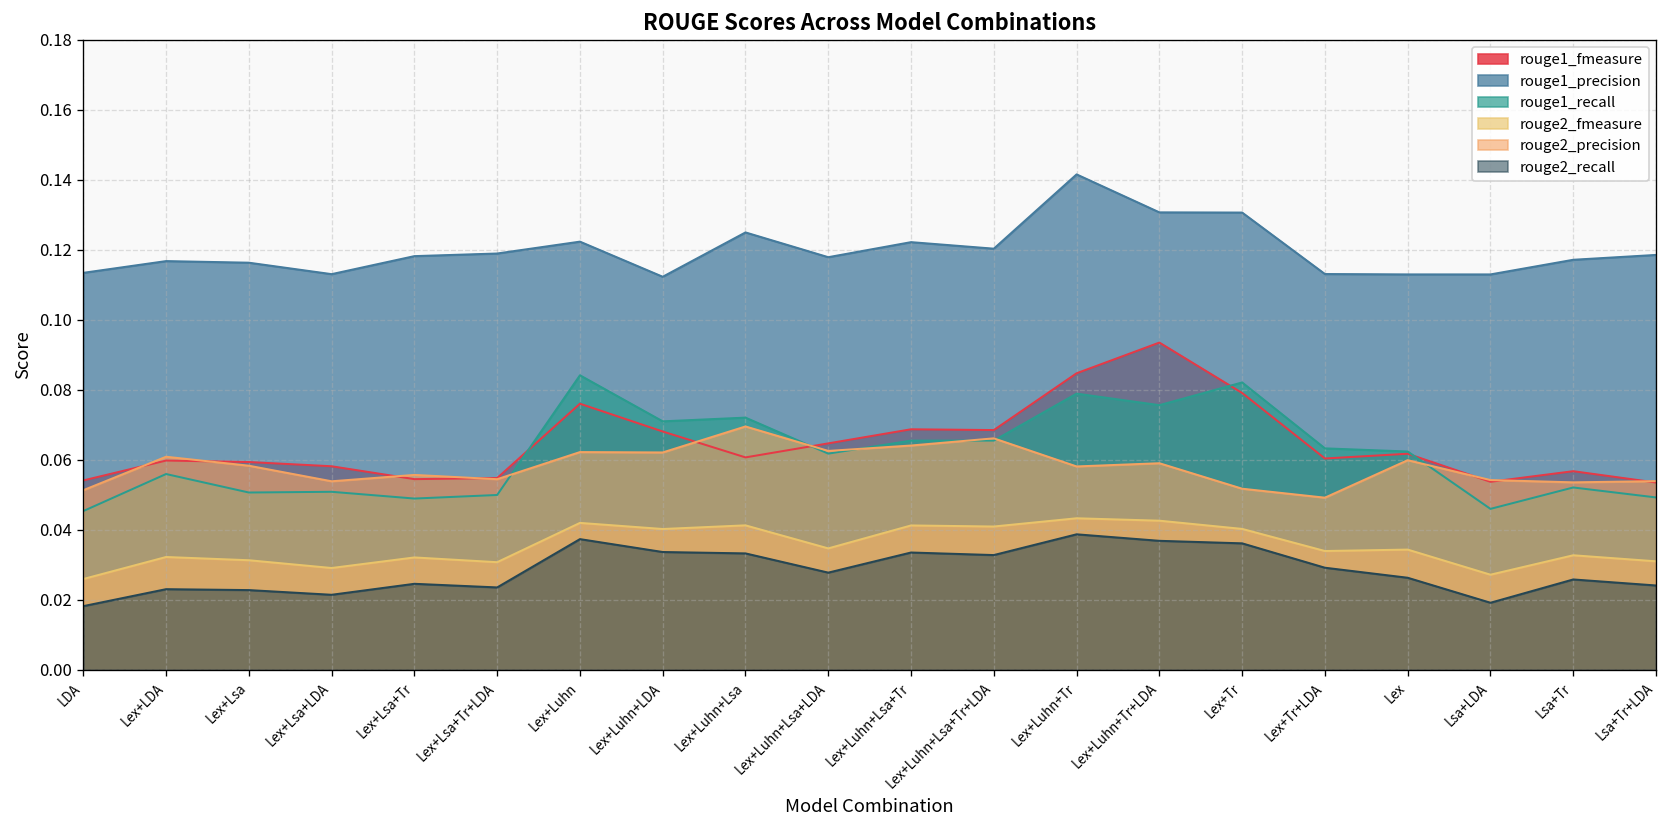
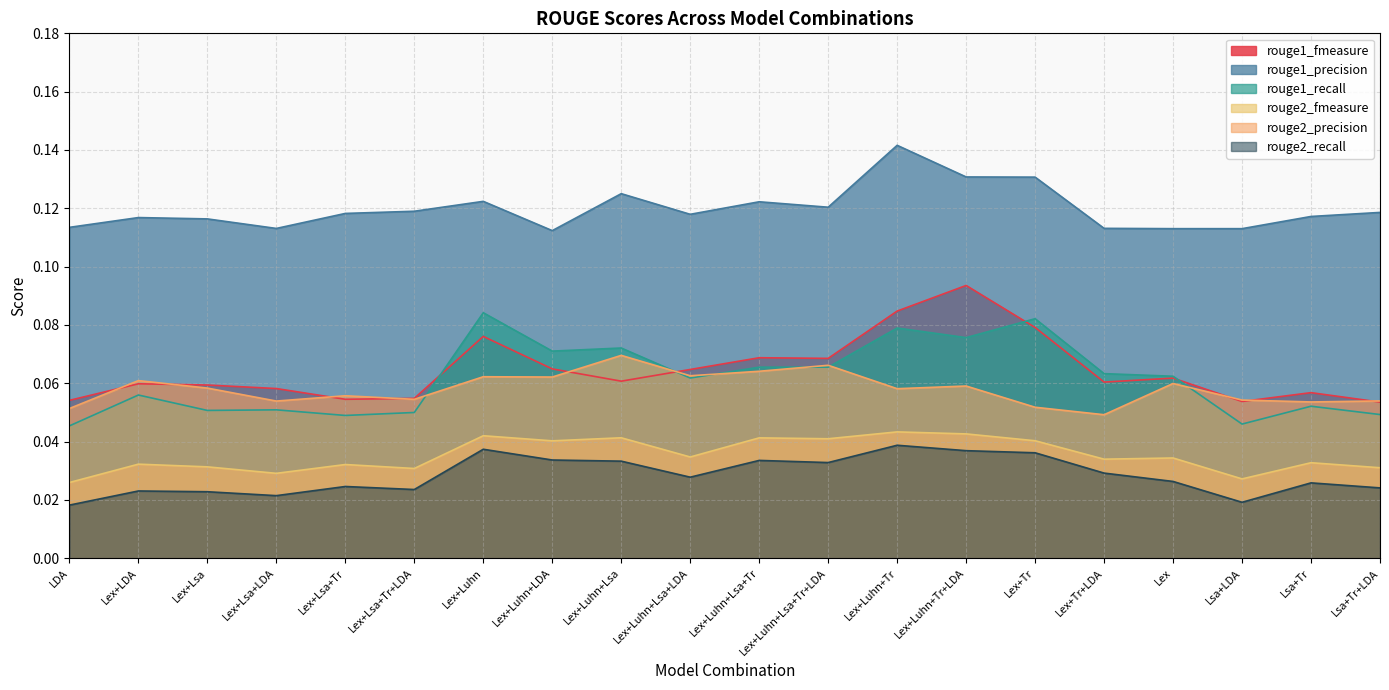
  {
    "rouge1_fmeasure": {
      "LDA": 0.054,
      "Lex+LDA": 0.060,
      "Lex+Lsa": 0.059,
      "Lex+Lsa+LDA": 0.058,
      "Lex+Lsa+Tr": 0.054,
      "Lex+Luhn": 0.076,
-     "Lex+Luhn+LDA": 0.068,
+     "Lex+Luhn+LDA": 0.065,
      "Lex+Luhn+Lsa": 0.061,
      "Lex+Luhn+Lsa+LDA": 0.065,
      "Lex+Luhn+Lsa+Tr": 0.069,
      "Lex+Luhn+Lsa+Tr+LDA": 0.069,
      "Lex+Luhn+Tr": 0.085,
      "Lex+Luhn+Tr+LDA": 0.094,
      "Lex+Tr": 0.079,
      "Lex+Tr+LDA": 0.060,
      "Lsa+Tr": 0.057
    }
  }
